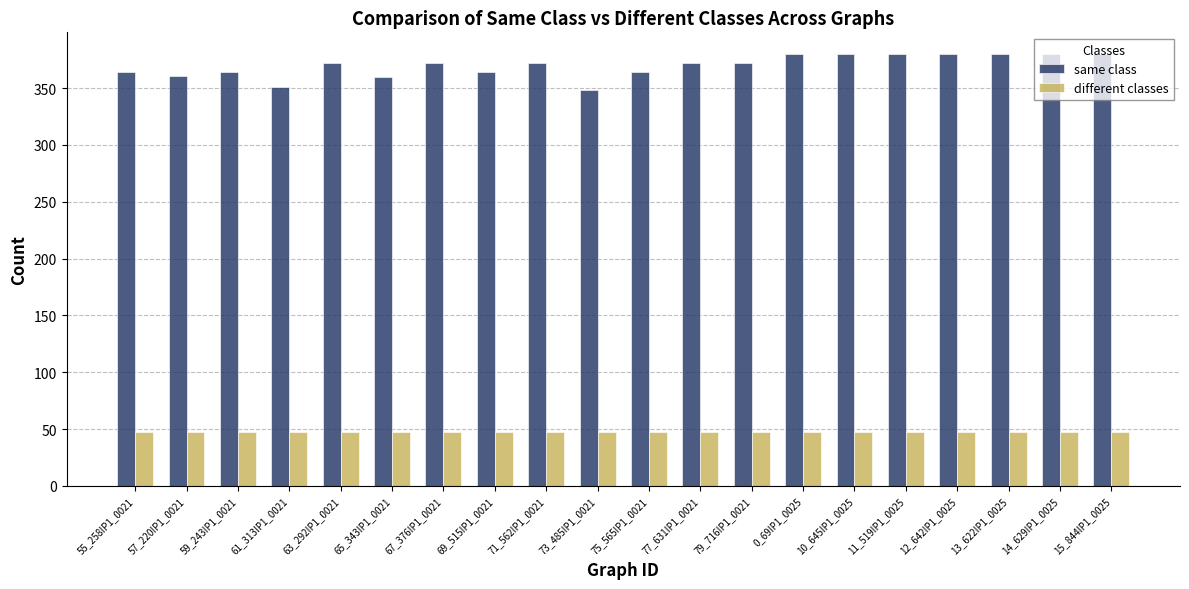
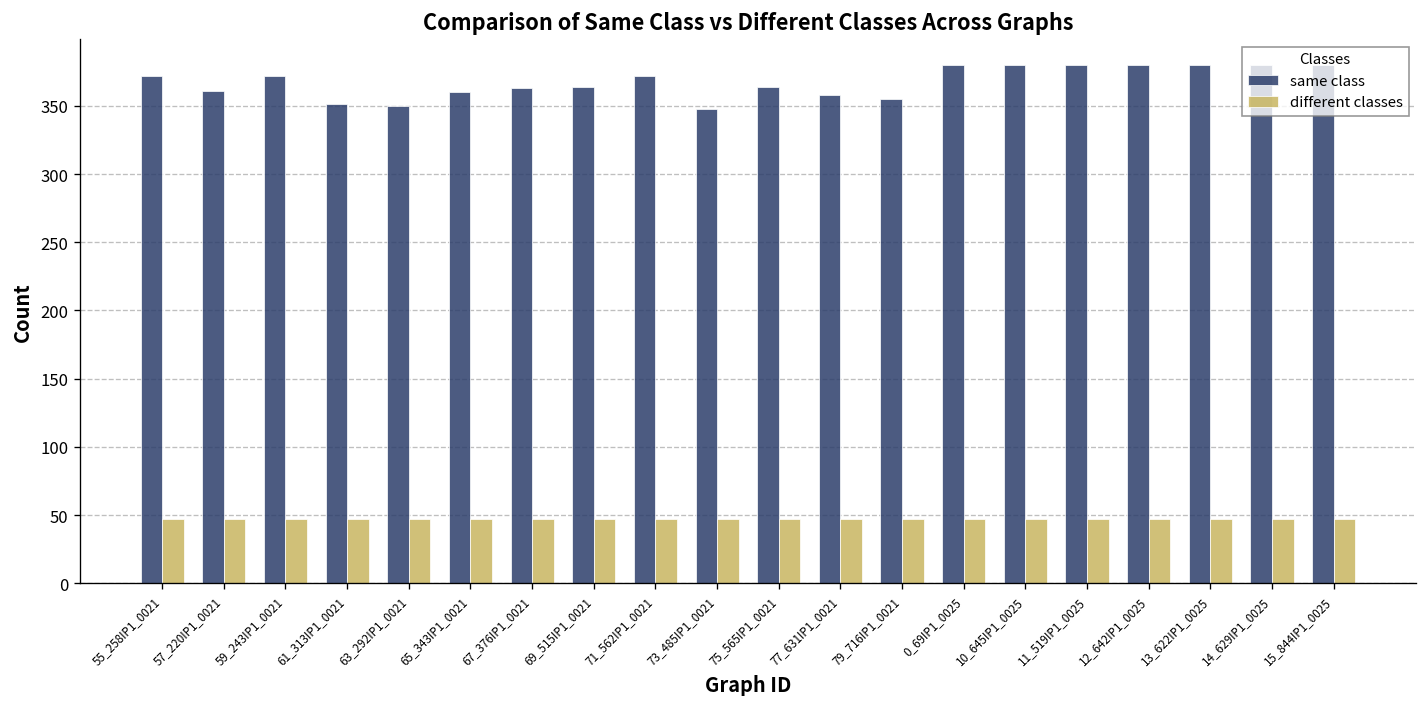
  {
    "same class": {
-     "55_258IP1_0021": 364,
+     "55_258IP1_0021": 372,
      "57_220IP1_0021": 361,
-     "59_243IP1_0021": 364,
+     "59_243IP1_0021": 372,
      "61_313IP1_0021": 351,
-     "63_292IP1_0021": 372,
+     "63_292IP1_0021": 350,
      "65_343IP1_0021": 360,
-     "67_376IP1_0021": 372,
+     "67_376IP1_0021": 363,
      "69_515IP1_0021": 364,
      "71_562IP1_0021": 372,
      "73_485IP1_0021": 348,
      "75_565IP1_0021": 364,
-     "77_631IP1_0021": 372,
-     "79_716IP1_0021": 372,
+     "77_631IP1_0021": 358,
+     "79_716IP1_0021": 355,
      "0_69IP1_0025": 380,
      "10_645IP1_0025": 380,
      "11_519IP1_0025": 380,
      "12_642IP1_0025": 380,
      "13_622IP1_0025": 380
    },
    "different classes": {
      "55_258IP1_0021": 47,
      "57_220IP1_0021": 47,
      "59_243IP1_0021": 47,
      "61_313IP1_0021": 47,
      "63_292IP1_0021": 47,
      "65_343IP1_0021": 47,
      "67_376IP1_0021": 47,
      "69_515IP1_0021": 47,
      "71_562IP1_0021": 47,
      "73_485IP1_0021": 47,
      "75_565IP1_0021": 47,
      "77_631IP1_0021": 47,
      "79_716IP1_0021": 47,
      "0_69IP1_0025": 47,
      "10_645IP1_0025": 47,
      "11_519IP1_0025": 47,
      "12_642IP1_0025": 47,
      "13_622IP1_0025": 47,
      "14_629IP1_0025": 47,
      "15_844IP1_0025": 47
    }
  }
